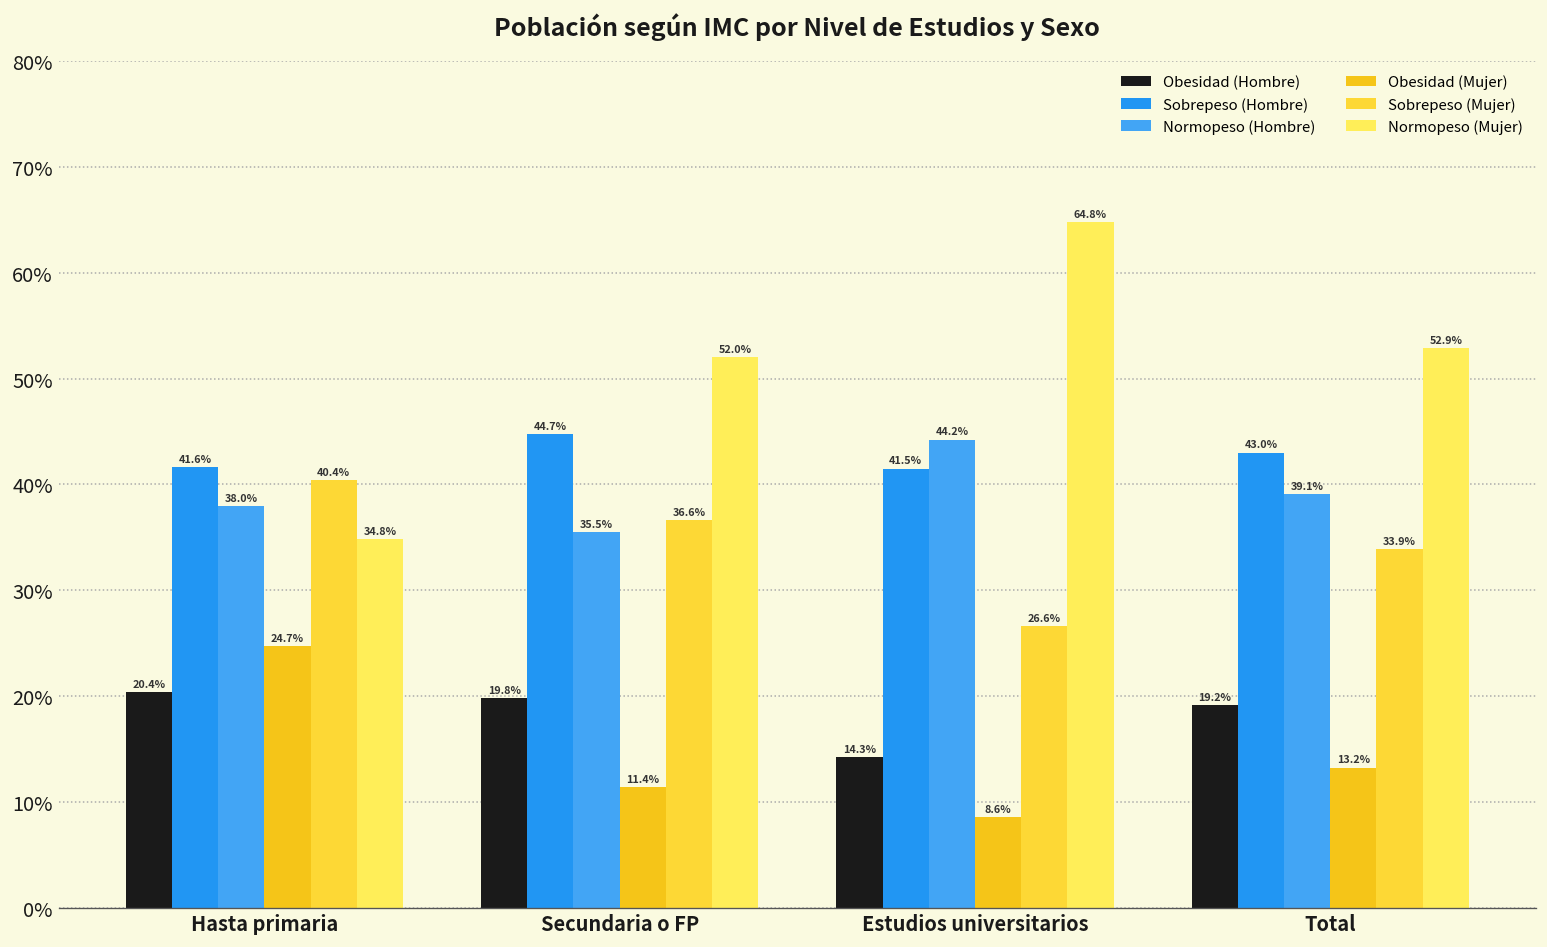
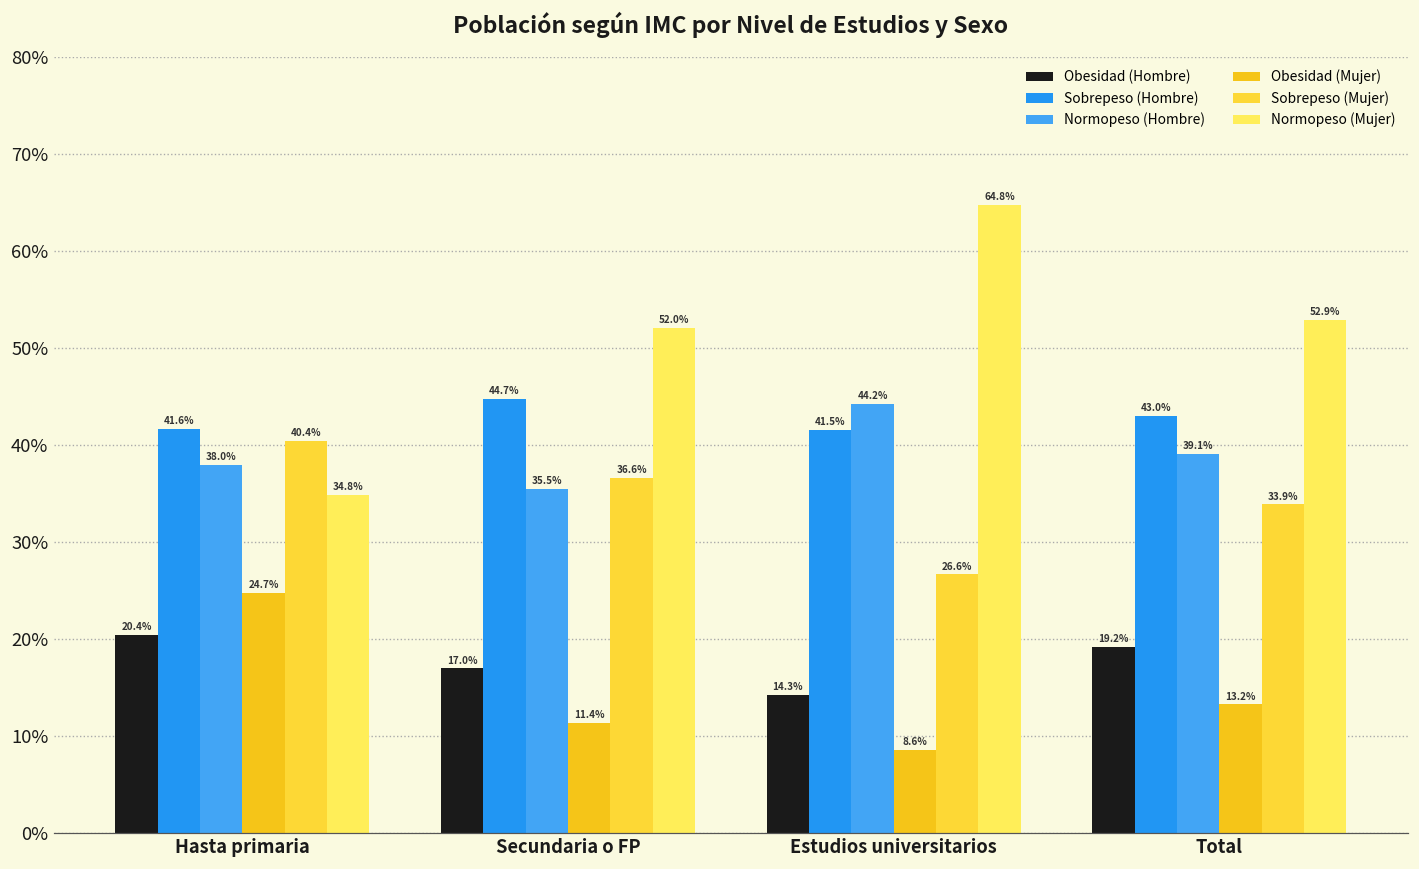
  {
    "Obesidad (Hombre)": {
      "Hasta primaria": "20.4%",
-     "Secundaria o FP": "19.8%",
+     "Secundaria o FP": "17.0%",
      "Estudios universitarios": "14.3%",
      "Total": "19.2%"
    }
  }
